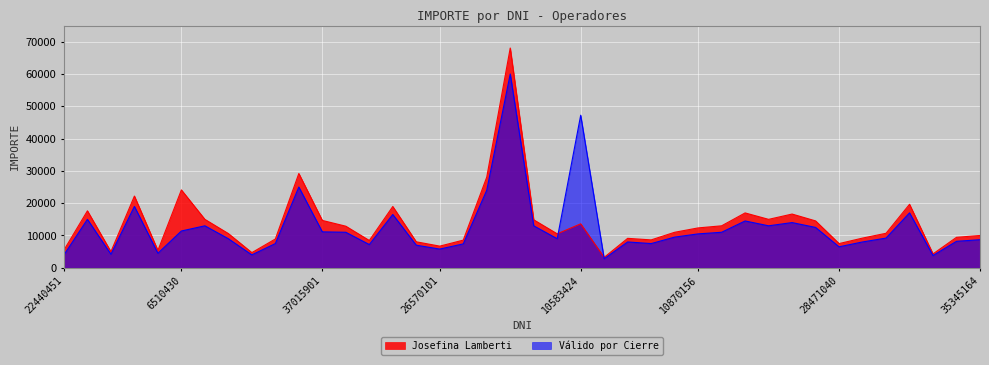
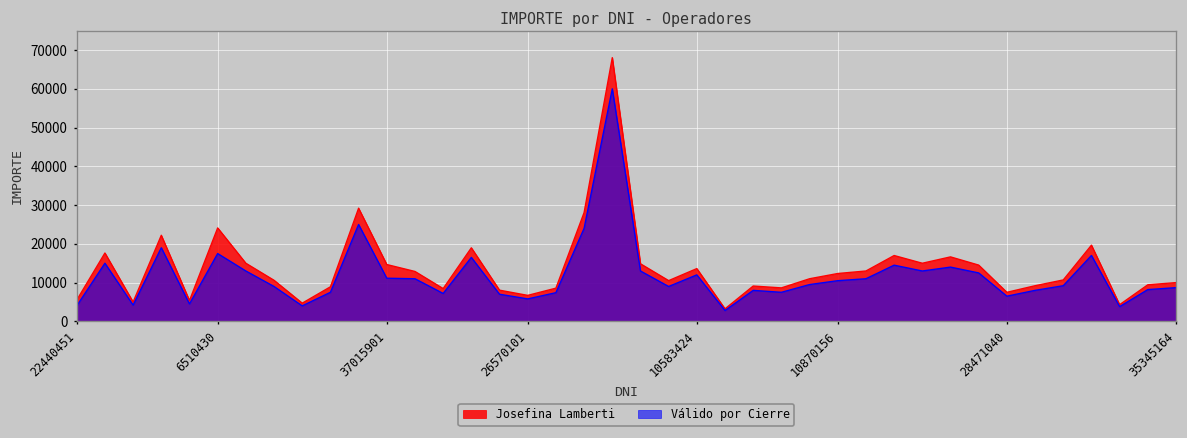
  {
    "Josefina Lamberti": {
      "22440451": 6000,
      "6510430": 24000,
      "37015901": 15000,
      "26570101": 7000,
      "10583424": 14000,
      "10870156": 12000,
      "28471040": 8000,
      "35345164": 10000
    },
    "Válido por Cierre": {
      "22440451": 4000,
-     "6510430": 11000,
+     "6510430": 18000,
      "37015901": 11000,
      "26570101": 6000,
-     "10583424": 47000,
+     "10583424": 12000,
      "10870156": 11000,
      "28471040": 7000,
      "35345164": 9000
    }
  }
